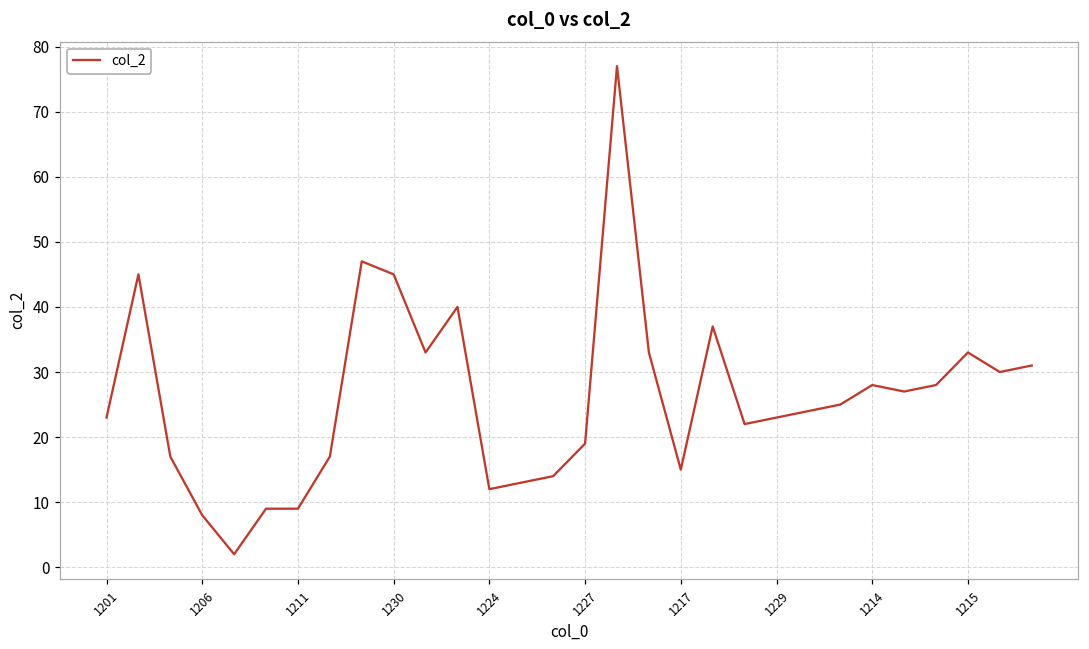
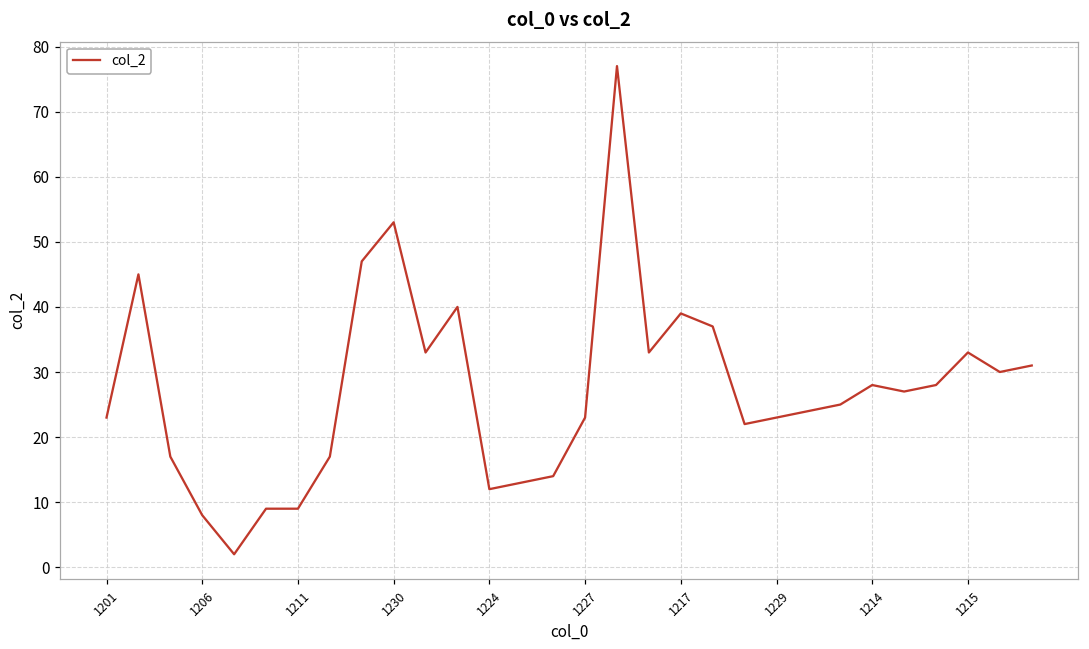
  {
    "1201": 23,
    "1206": 8,
    "1211": 9,
-   "1230": 45,
+   "1230": 53,
    "1224": 12,
-   "1227": 19,
-   "1217": 15,
+   "1227": 23,
+   "1217": 39,
    "1229": 23,
    "1214": 28,
    "1215": 33
  }
